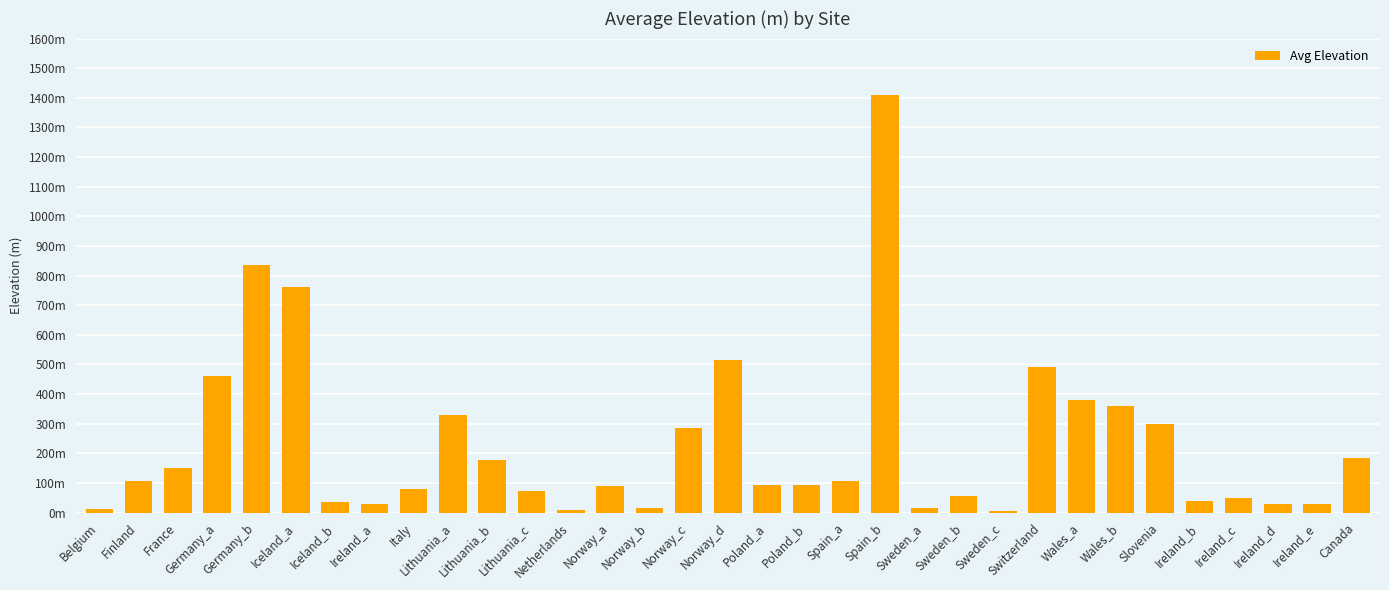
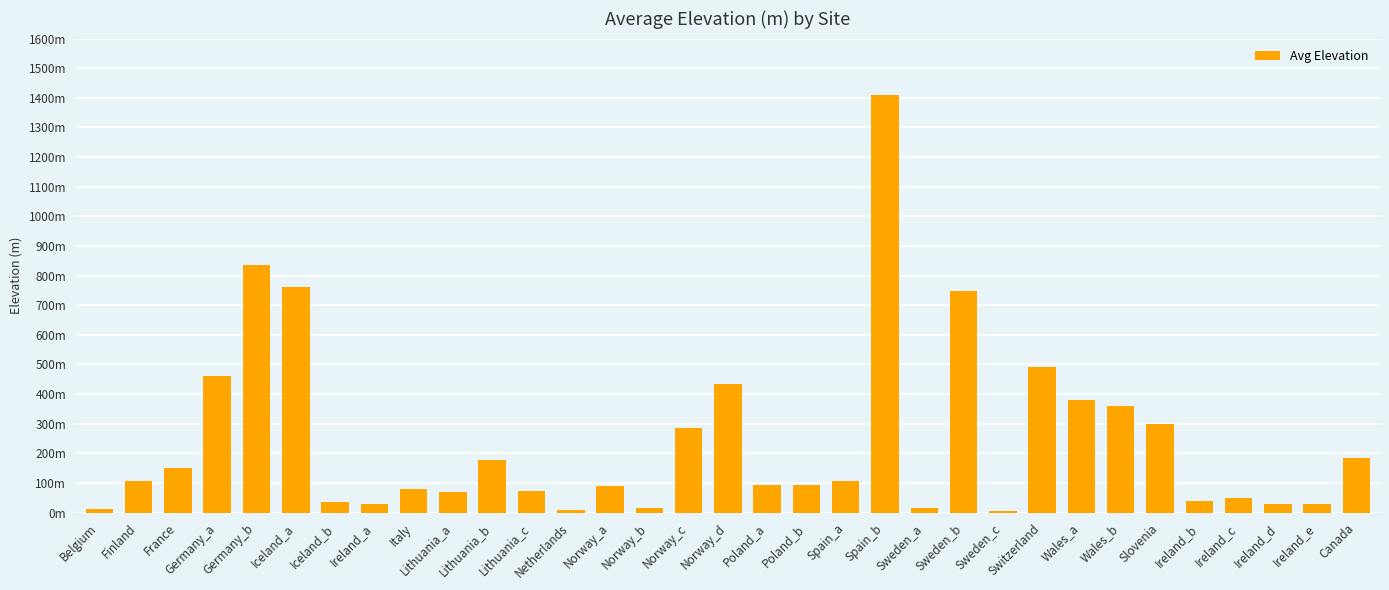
  {
    "Belgium": "10m",
    "Finland": "110m",
    "France": "150m",
    "Germany_a": "460m",
    "Germany_b": "830m",
    "Iceland_a": "760m",
    "Iceland_b": "40m",
    "Ireland_a": "30m",
    "Italy": "80m",
-   "Lithuania_a": "330m",
+   "Lithuania_a": "70m",
    "Lithuania_b": "180m",
    "Lithuania_c": "70m",
    "Norway_a": "90m",
    "Norway_b": "20m",
    "Norway_c": "290m",
-   "Norway_d": "520m",
+   "Norway_d": "440m",
    "Poland_a": "90m",
    "Poland_b": "90m",
    "Spain_a": "110m",
    "Spain_b": "1410m",
    "Sweden_a": "10m",
-   "Sweden_b": "60m",
+   "Sweden_b": "750m",
    "Switzerland": "490m",
    "Wales_a": "380m",
    "Wales_b": "360m",
    "Slovenia": "300m",
    "Ireland_b": "40m",
    "Ireland_c": "50m",
    "Ireland_d": "30m",
    "Ireland_e": "30m",
    "Canada": "180m"
  }
